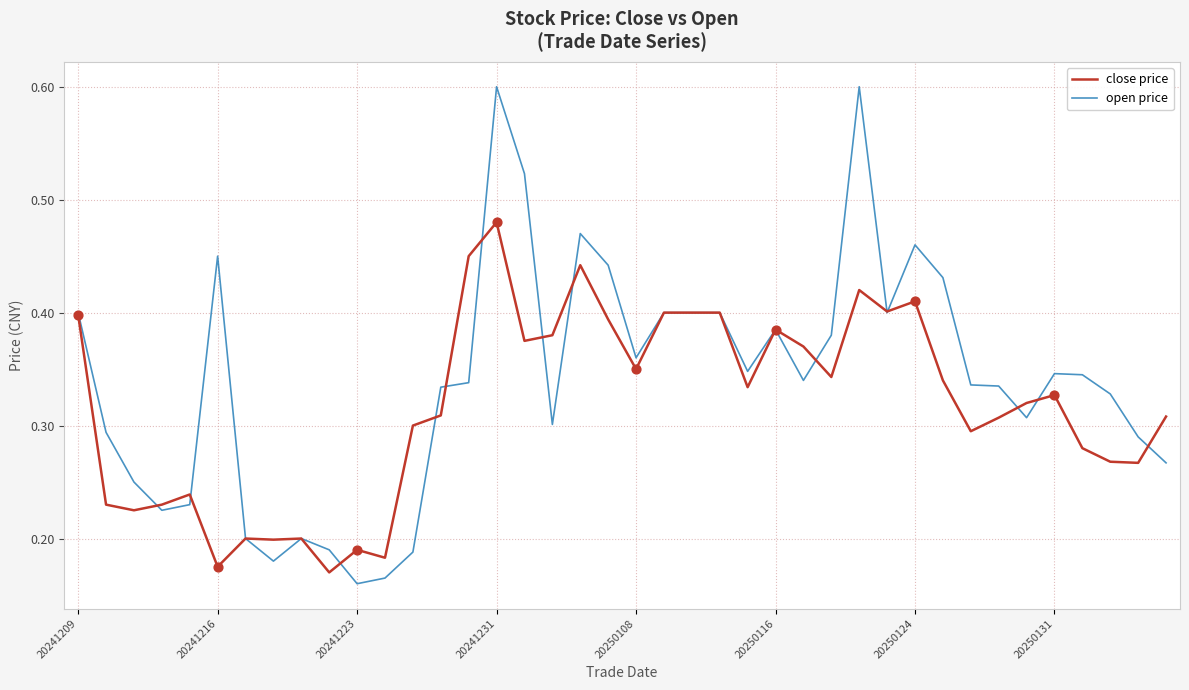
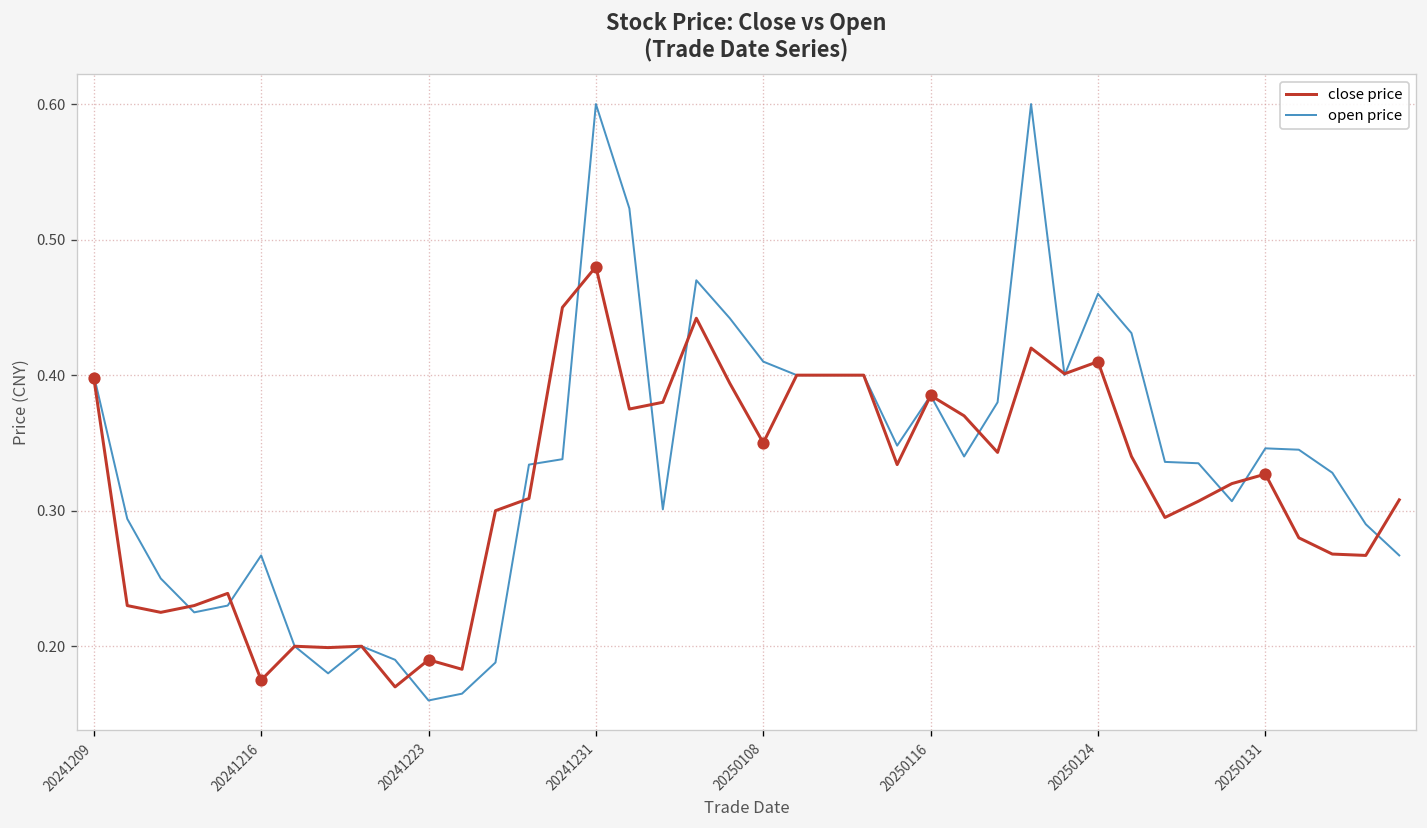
  {
    "open price": {
-     "20241216": 0.450,
+     "20241216": 0.267,
      "20241223": 0.160,
      "20241231": 0.600,
-     "20250108": 0.36,
+     "20250108": 0.41,
      "20250124": 0.460,
      "20250131": 0.346
    }
  }
